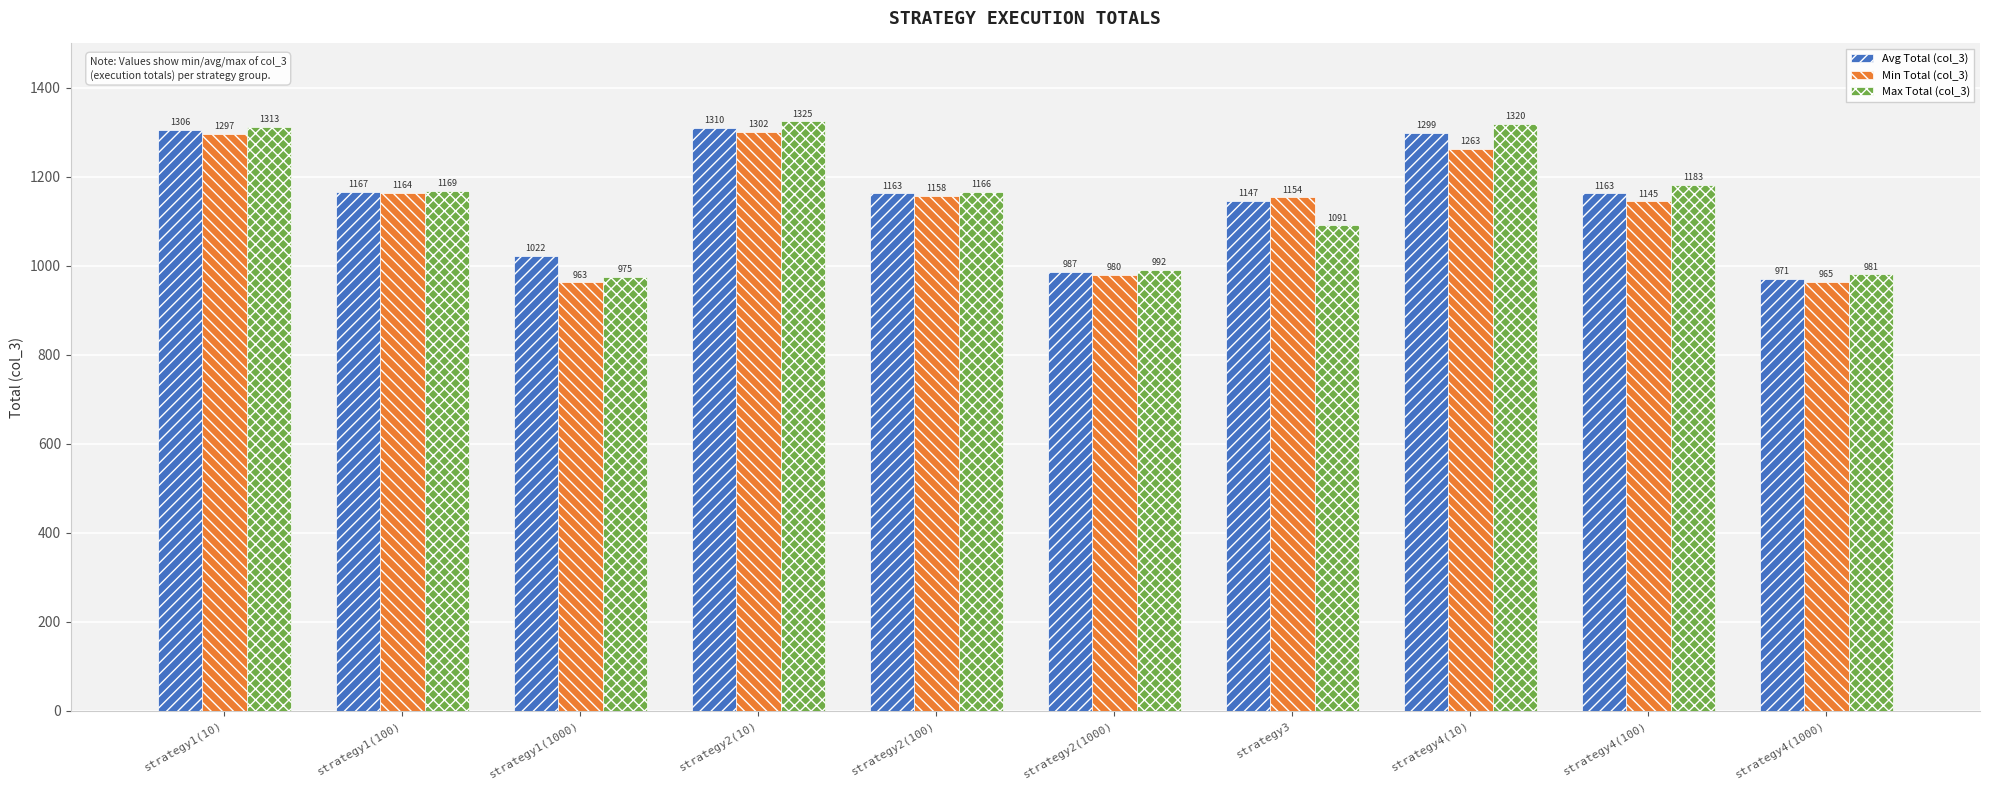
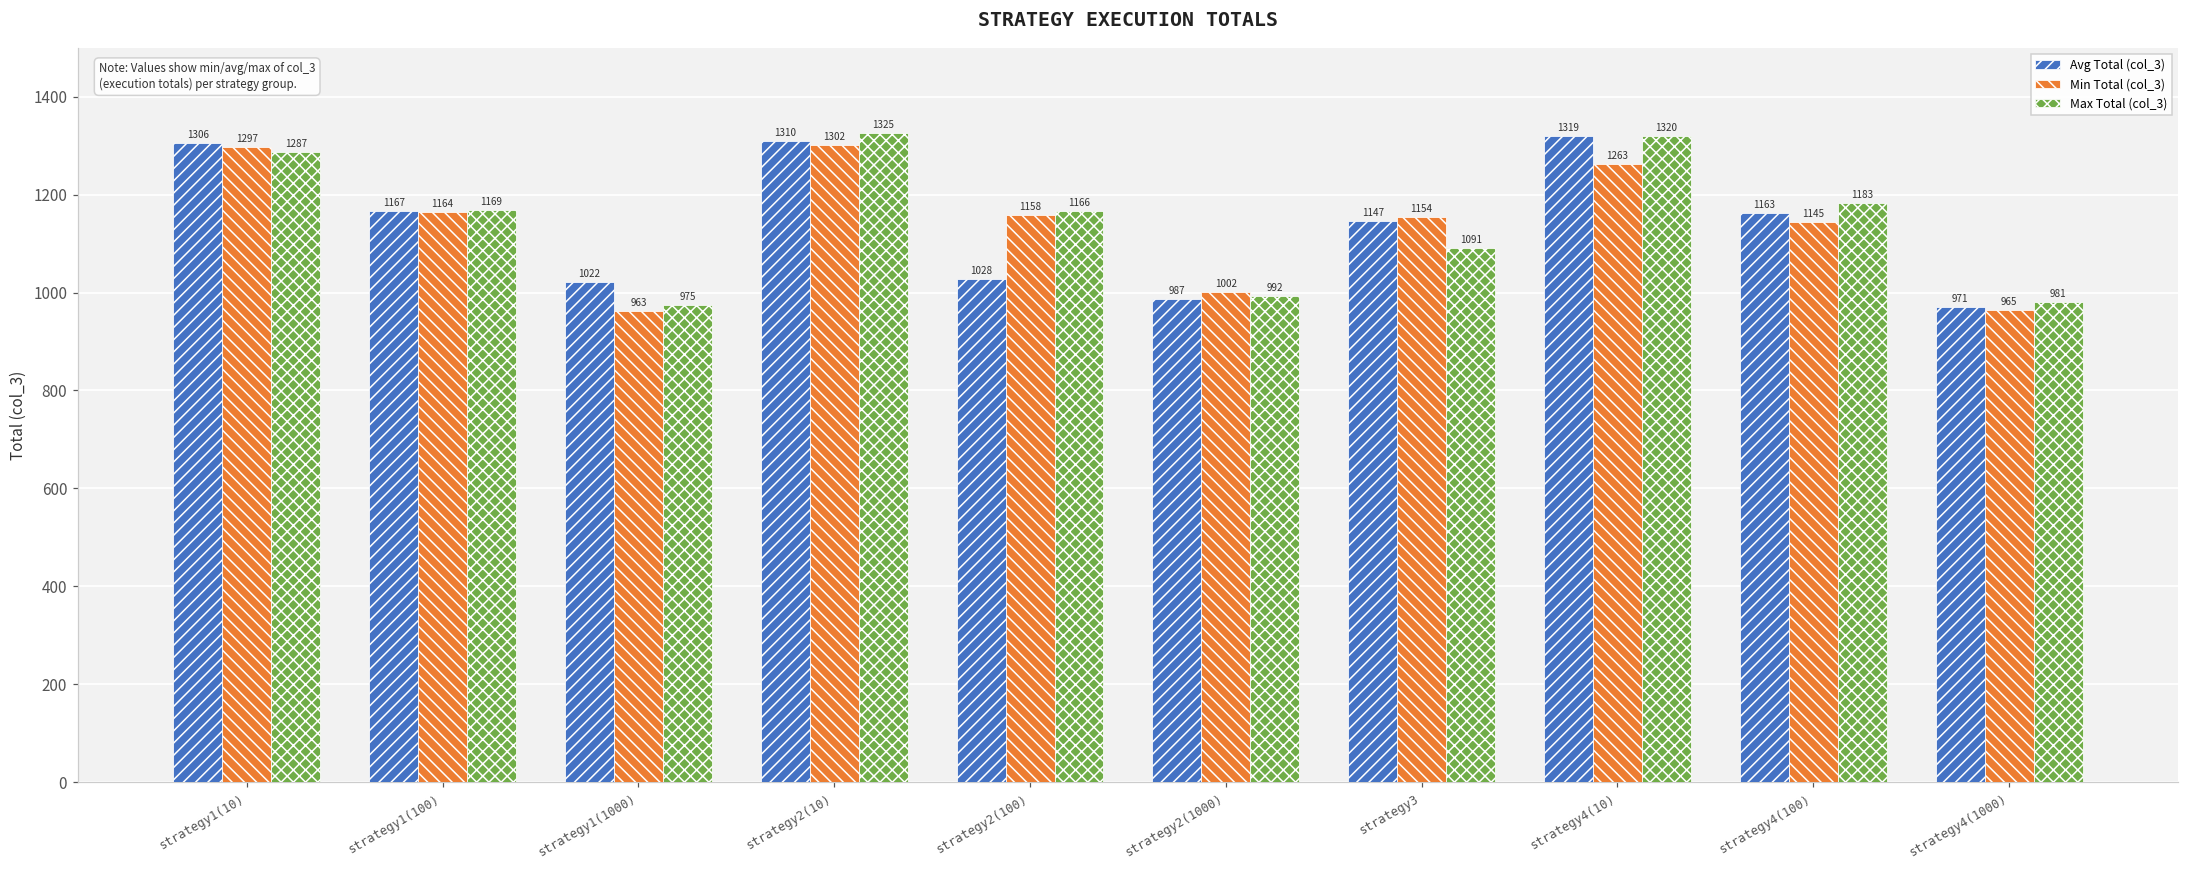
  {
    "Avg Total (col_3)": {
      "strategy1(10)": 1306,
      "strategy1(100)": 1167,
      "strategy1(1000)": 1022,
      "strategy2(10)": 1310,
-     "strategy2(100)": 1163,
+     "strategy2(100)": 1028,
      "strategy2(1000)": 987,
      "strategy3": 1147,
-     "strategy4(10)": 1299,
+     "strategy4(10)": 1319,
      "strategy4(100)": 1163,
      "strategy4(1000)": 971
    },
    "Min Total (col_3)": {
      "strategy1(10)": 1297,
      "strategy1(100)": 1164,
      "strategy1(1000)": 963,
      "strategy2(10)": 1302,
      "strategy2(100)": 1158,
-     "strategy2(1000)": 980,
+     "strategy2(1000)": 1002,
      "strategy3": 1154,
      "strategy4(10)": 1263,
      "strategy4(100)": 1145,
      "strategy4(1000)": 965
    },
    "Max Total (col_3)": {
-     "strategy1(10)": 1313,
+     "strategy1(10)": 1287,
      "strategy1(100)": 1169,
      "strategy1(1000)": 975,
      "strategy2(10)": 1325,
      "strategy2(100)": 1166,
      "strategy2(1000)": 992,
      "strategy3": 1091,
      "strategy4(10)": 1320,
      "strategy4(100)": 1183,
      "strategy4(1000)": 981
    }
  }
